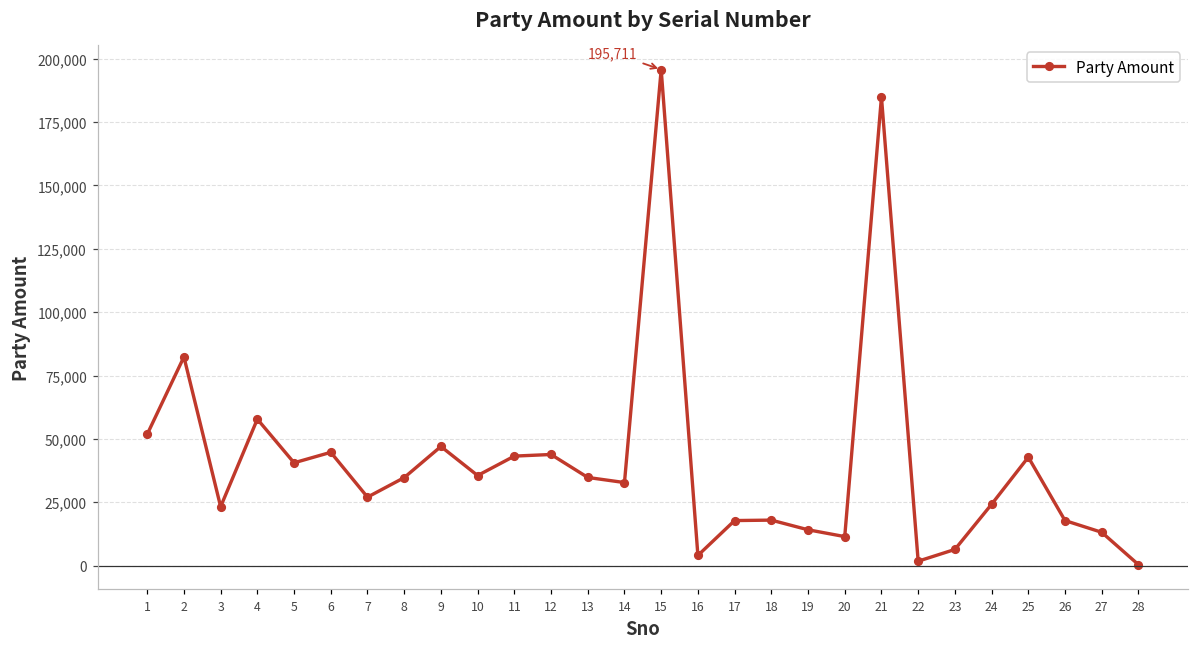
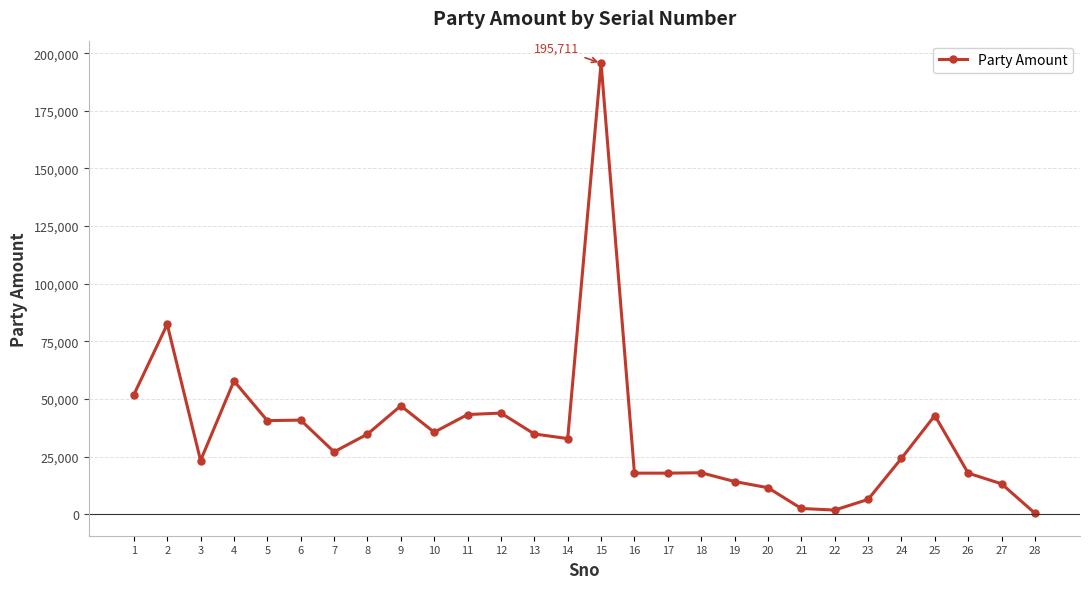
  {
    "1": "52,000",
    "2": "82,000",
    "3": "23,000",
    "4": "58,000",
    "5": "41,000",
-   "6": "45,000",
+   "6": "41,000",
    "7": "27,000",
    "8": "35,000",
    "9": "47,000",
    "10": "36,000",
    "11": "43,000",
    "12": "44,000",
    "13": "35,000",
    "14": "33,000",
-   "16": "4,000",
+   "16": "18,000",
    "17": "18,000",
    "18": "18,000",
    "19": "14,000",
    "20": "11,000",
-   "21": "185,000",
+   "21": "2,000",
    "22": "2,000",
    "23": "6,000",
    "24": "24,000",
    "25": "43,000",
    "26": "18,000",
    "27": "13,000",
    "28": "0"
  }
